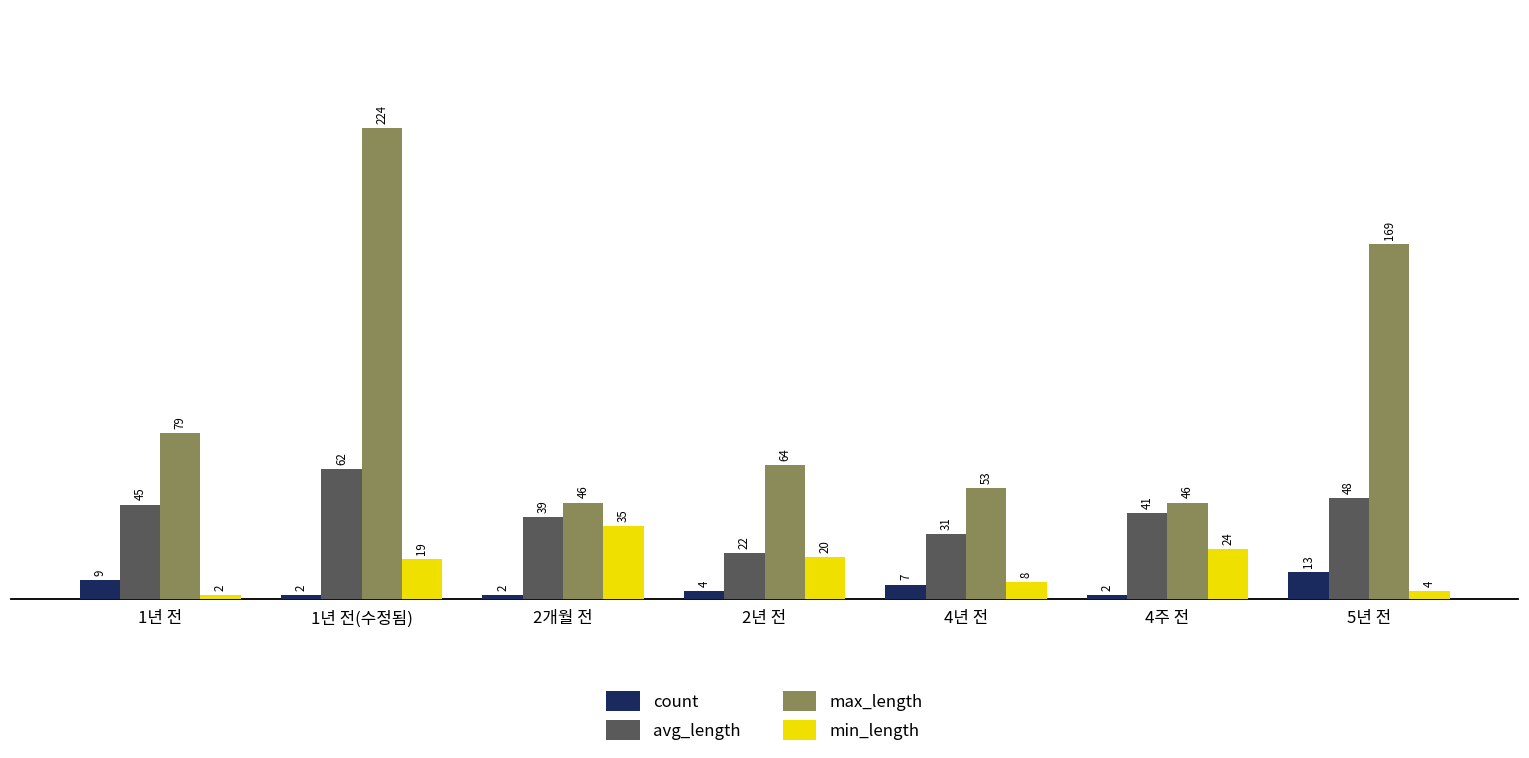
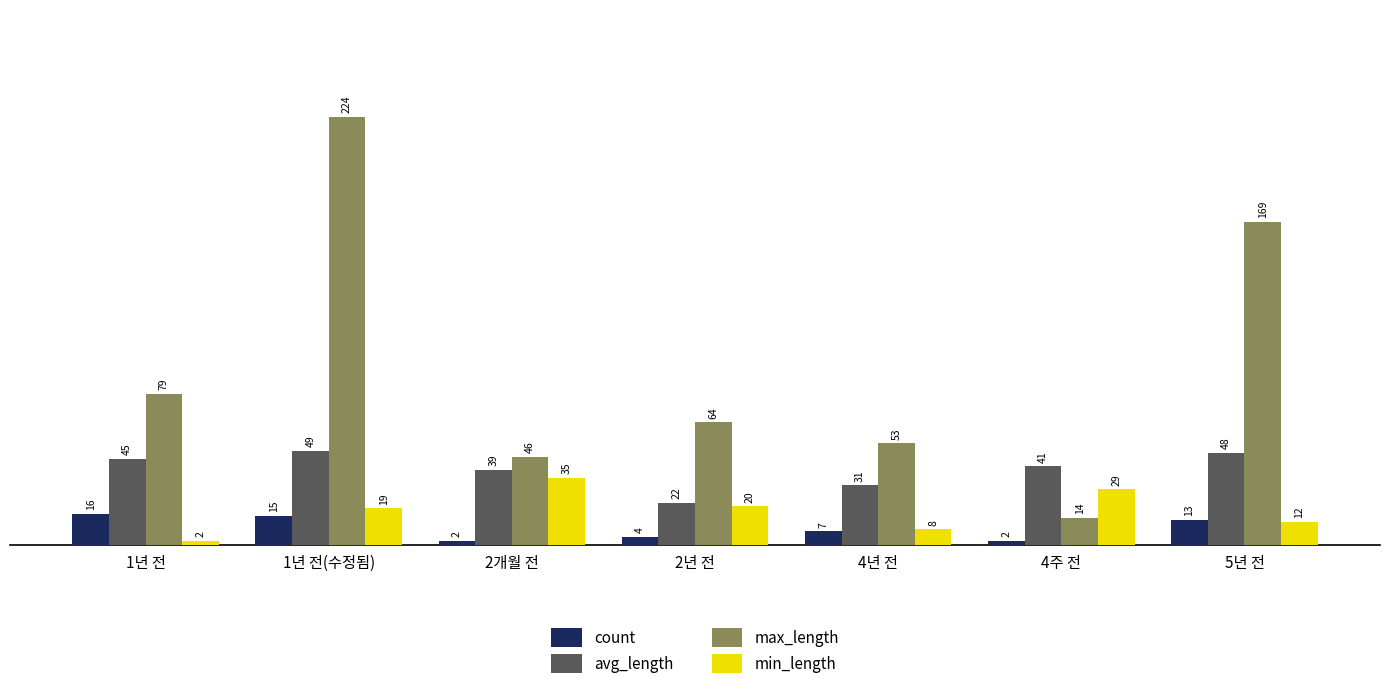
  {
    "count": {
-     "1년 전": 9,
-     "1년 전(수정됨)": 2,
+     "1년 전": 16,
+     "1년 전(수정됨)": 15,
      "2개월 전": 2,
      "2년 전": 4,
      "4년 전": 7,
      "4주 전": 2,
      "5년 전": 13
    },
    "avg_length": {
      "1년 전": 45,
-     "1년 전(수정됨)": 62,
+     "1년 전(수정됨)": 49,
      "2개월 전": 39,
      "2년 전": 22,
      "4년 전": 31,
      "4주 전": 41,
      "5년 전": 48
    },
    "max_length": {
      "1년 전": 79,
      "1년 전(수정됨)": 224,
      "2개월 전": 46,
      "2년 전": 64,
      "4년 전": 53,
-     "4주 전": 46,
+     "4주 전": 14,
      "5년 전": 169
    },
    "min_length": {
      "1년 전": 2,
      "1년 전(수정됨)": 19,
      "2개월 전": 35,
      "2년 전": 20,
      "4년 전": 8,
-     "4주 전": 24,
-     "5년 전": 4
+     "4주 전": 29,
+     "5년 전": 12
    }
  }
